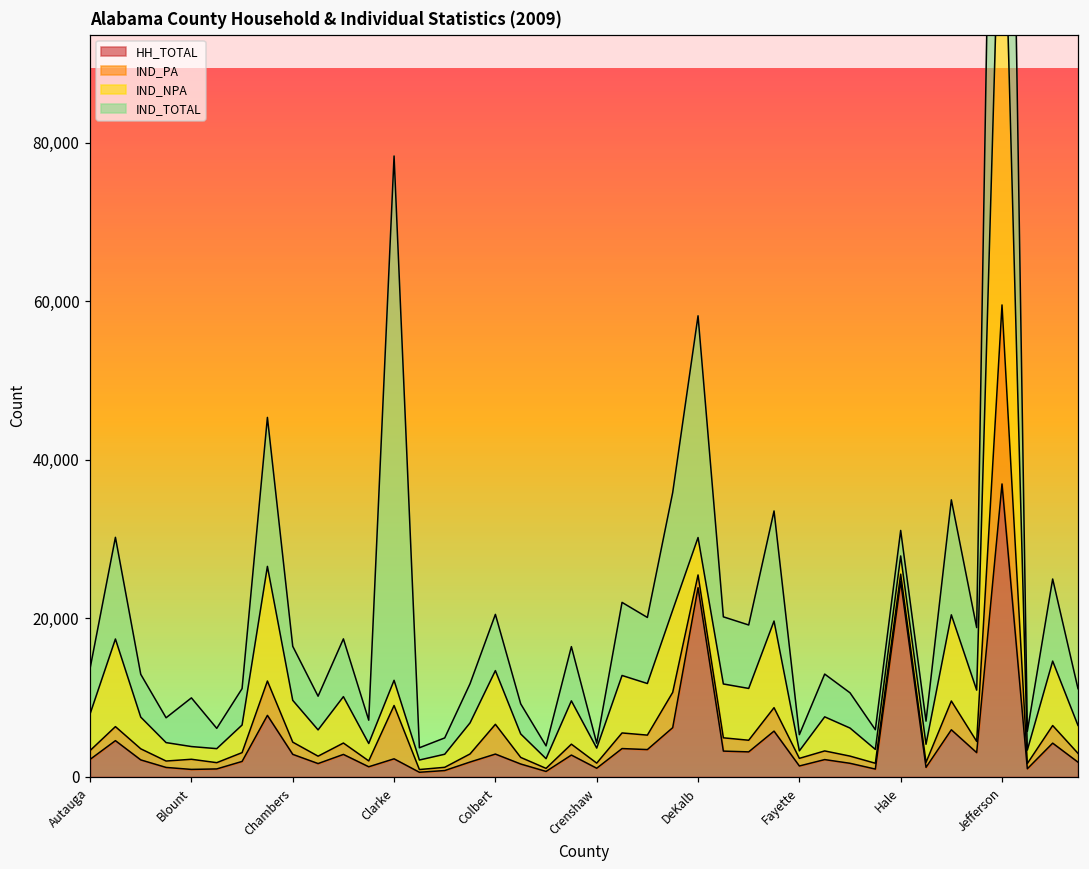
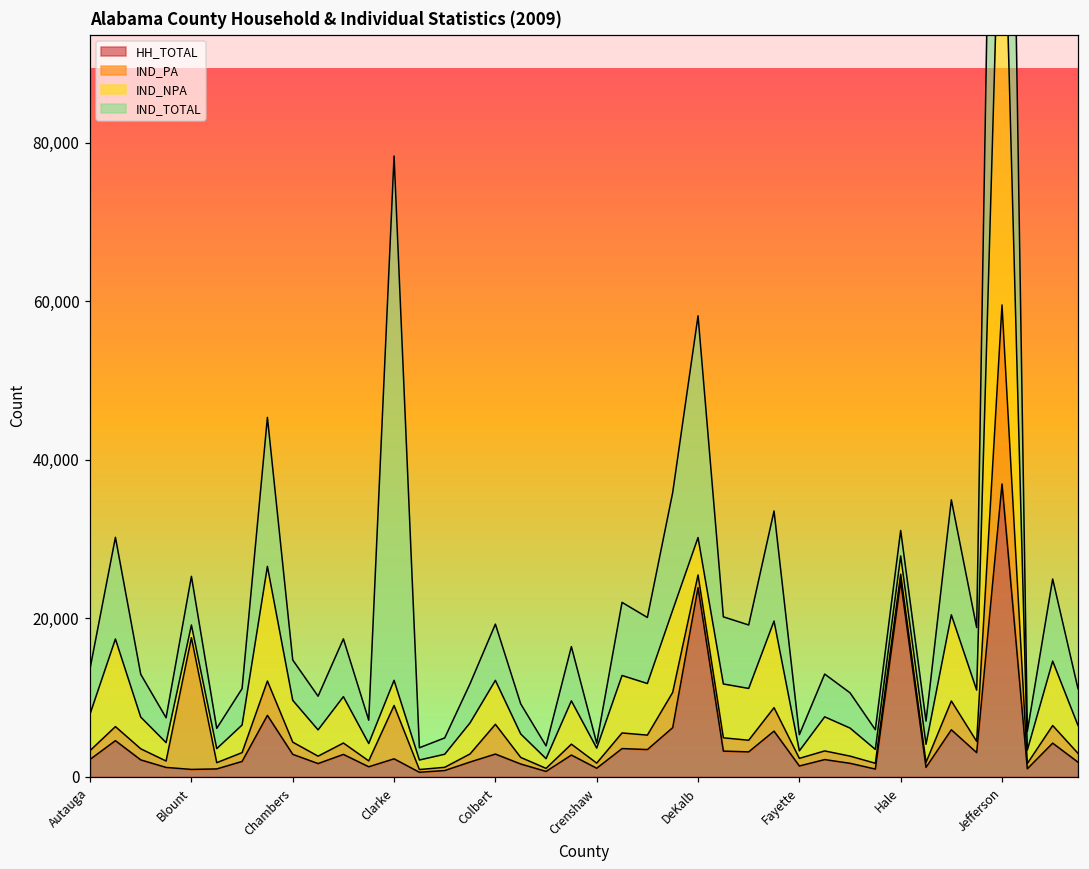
  {
    "HH_TOTAL": {
      "Autauga": "2,000",
      "Blount": "1,000",
      "Chambers": "3,000",
      "Clarke": "2,000",
      "Colbert": "3,000",
      "Crenshaw": "1,000",
      "DeKalb": "24,000",
      "Fayette": "1,000",
      "Hale": "25,000",
      "Jefferson": "37,000"
    },
    "IND_PA": {
      "Autauga": "1,000",
-     "Blount": "1,000",
+     "Blount": "17,000",
      "Chambers": "2,000",
      "Clarke": "7,000",
      "Colbert": "4,000",
      "Crenshaw": "1,000",
      "DeKalb": "2,000",
      "Fayette": "1,000",
      "Hale": "1,000",
      "Jefferson": "23,000"
    },
    "IND_NPA": {
      "Autauga": "5,000",
      "Blount": "2,000",
      "Chambers": "5,000",
      "Clarke": "3,000",
-     "Colbert": "7,000",
+     "Colbert": "6,000",
      "Crenshaw": "2,000",
      "DeKalb": "5,000",
      "Fayette": "1,000",
      "Hale": "2,000"
    },
    "IND_TOTAL": {
      "Autauga": "6,000",
      "Blount": "6,000",
-     "Chambers": "7,000",
+     "Chambers": "5,000",
      "Clarke": "66,000",
      "Colbert": "7,000",
      "Crenshaw": "1,000",
      "DeKalb": "28,000",
      "Fayette": "2,000",
      "Hale": "3,000"
    }
  }
